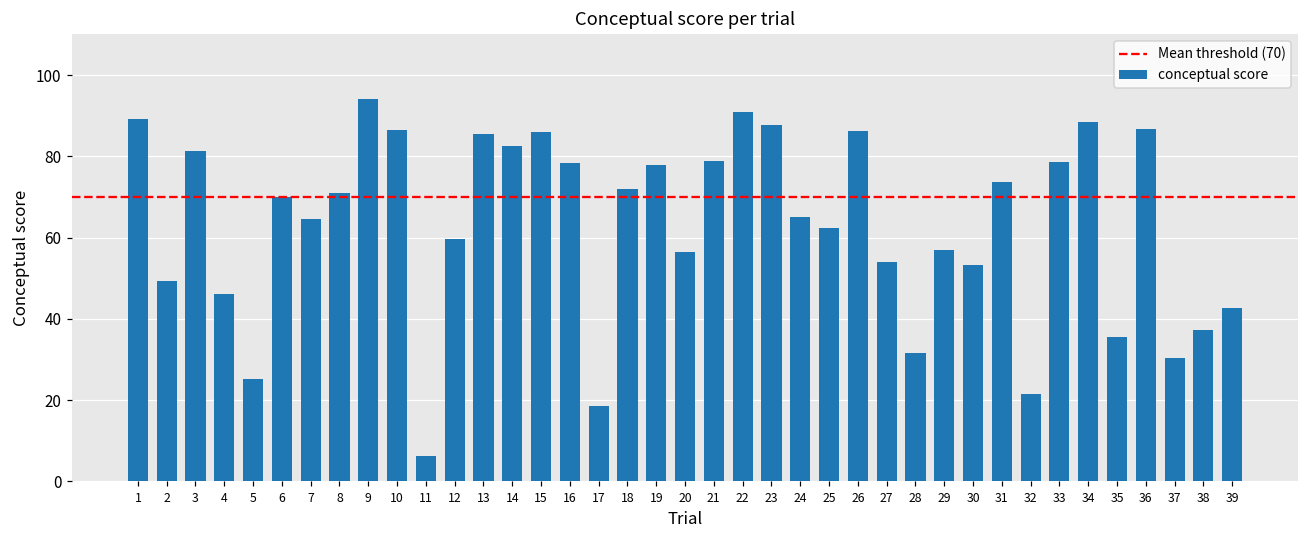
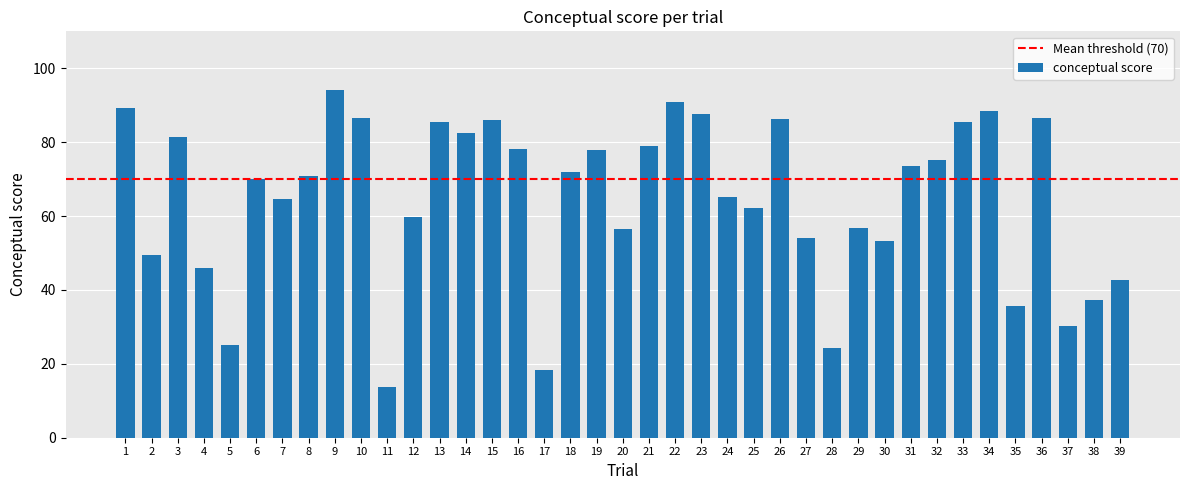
  {
    "1": 89,
    "2": 49,
    "3": 81,
    "4": 46,
    "5": 25,
    "6": 70,
    "7": 65,
    "8": 71,
    "9": 94,
    "10": 87,
-   "11": 6,
+   "11": 14,
    "12": 60,
    "13": 86,
    "14": 82,
    "15": 86,
    "16": 78,
    "17": 18,
    "18": 72,
    "19": 78,
    "20": 56,
    "21": 79,
    "22": 91,
    "23": 88,
    "24": 65,
    "25": 62,
    "26": 86,
    "27": 54,
-   "28": 32,
+   "28": 24,
    "29": 57,
    "30": 53,
    "31": 74,
-   "32": 22,
-   "33": 79,
+   "32": 75,
+   "33": 86,
    "34": 88,
    "35": 36,
    "36": 87,
    "37": 30,
    "38": 37,
    "39": 43
  }
